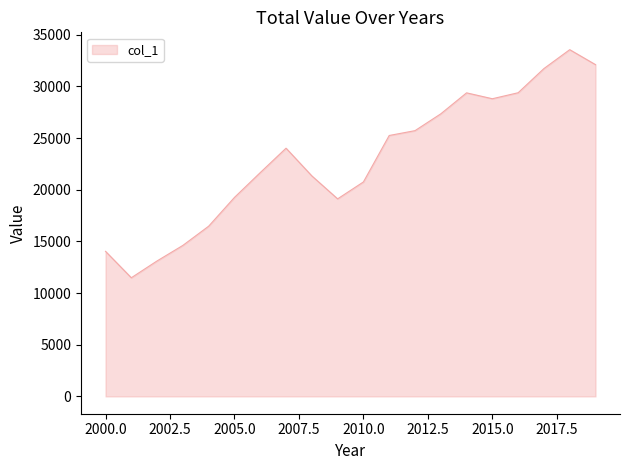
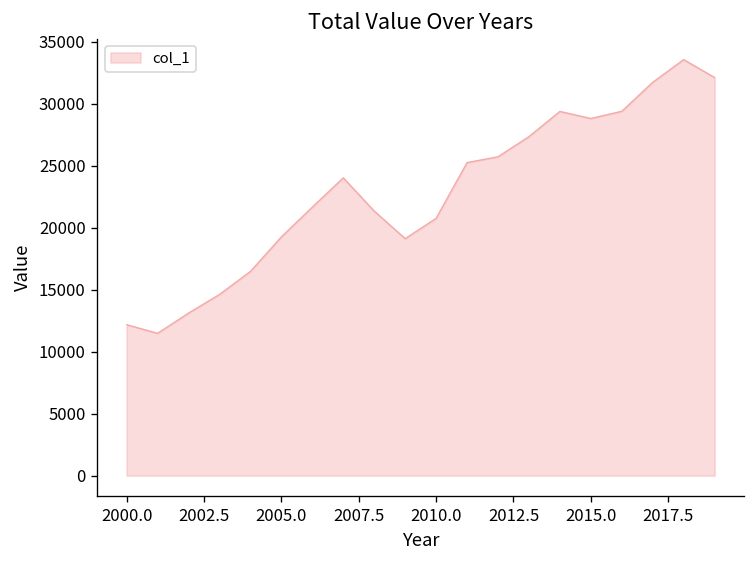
  {
-   "2000.0": 14000,
+   "2000.0": 12200,
    "2005.0": 19300,
    "2010.0": 20800,
    "2015.0": 28800
  }
